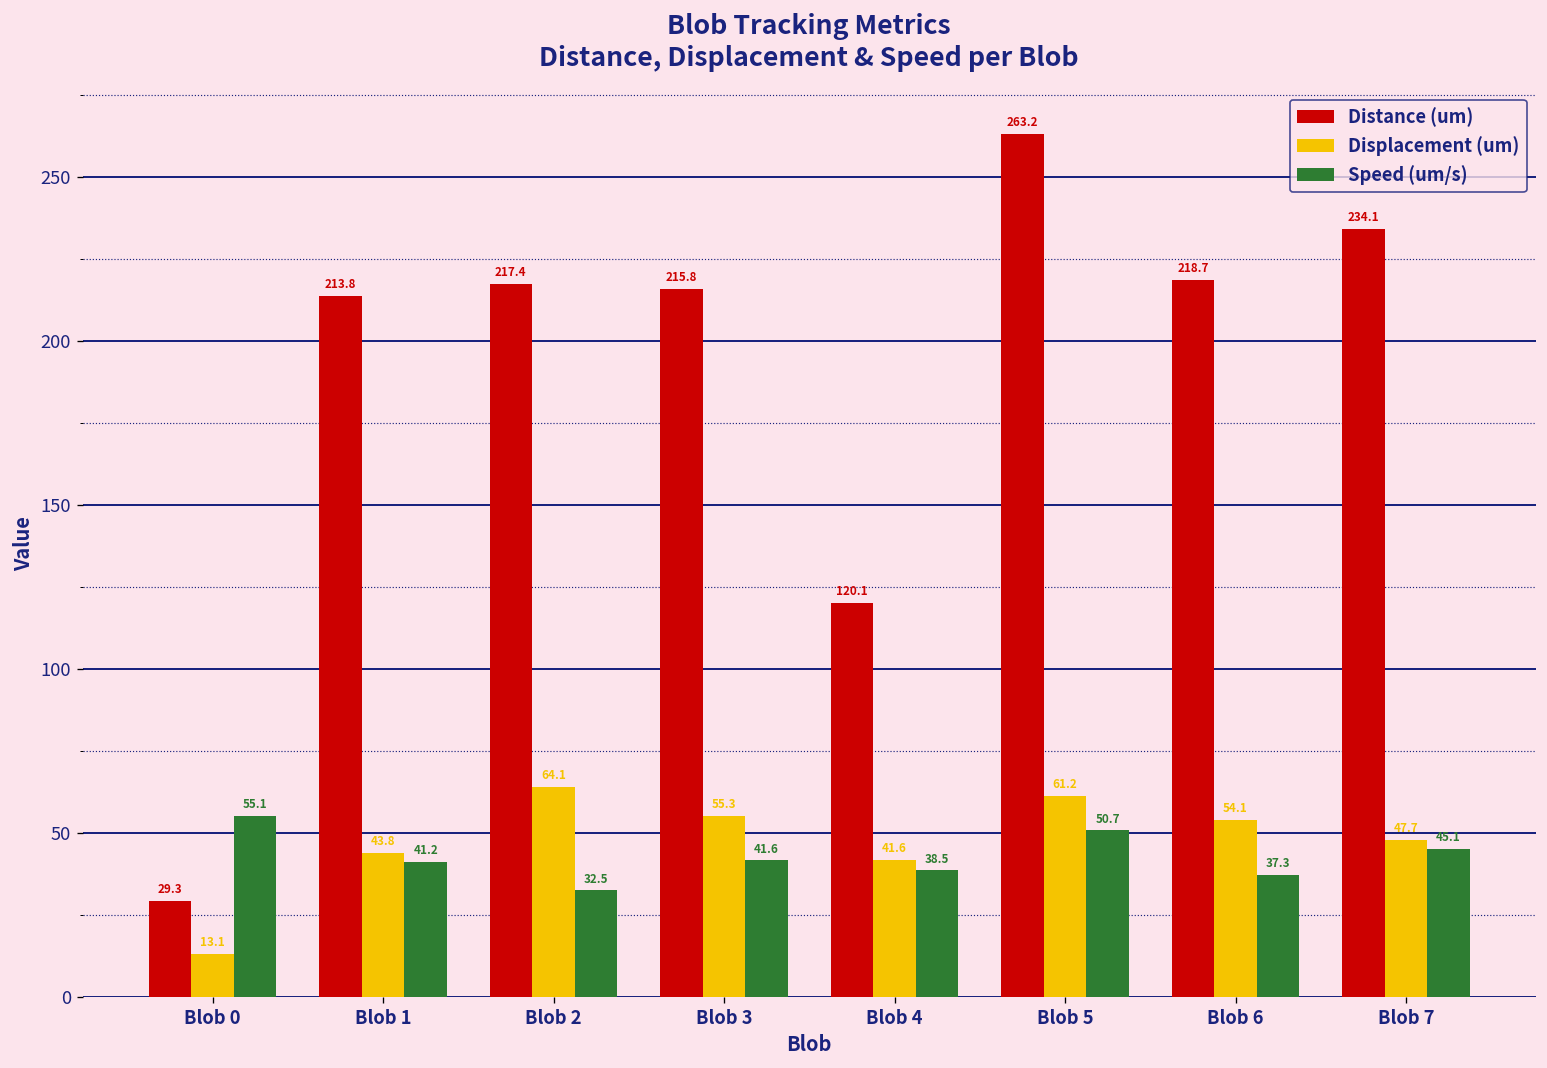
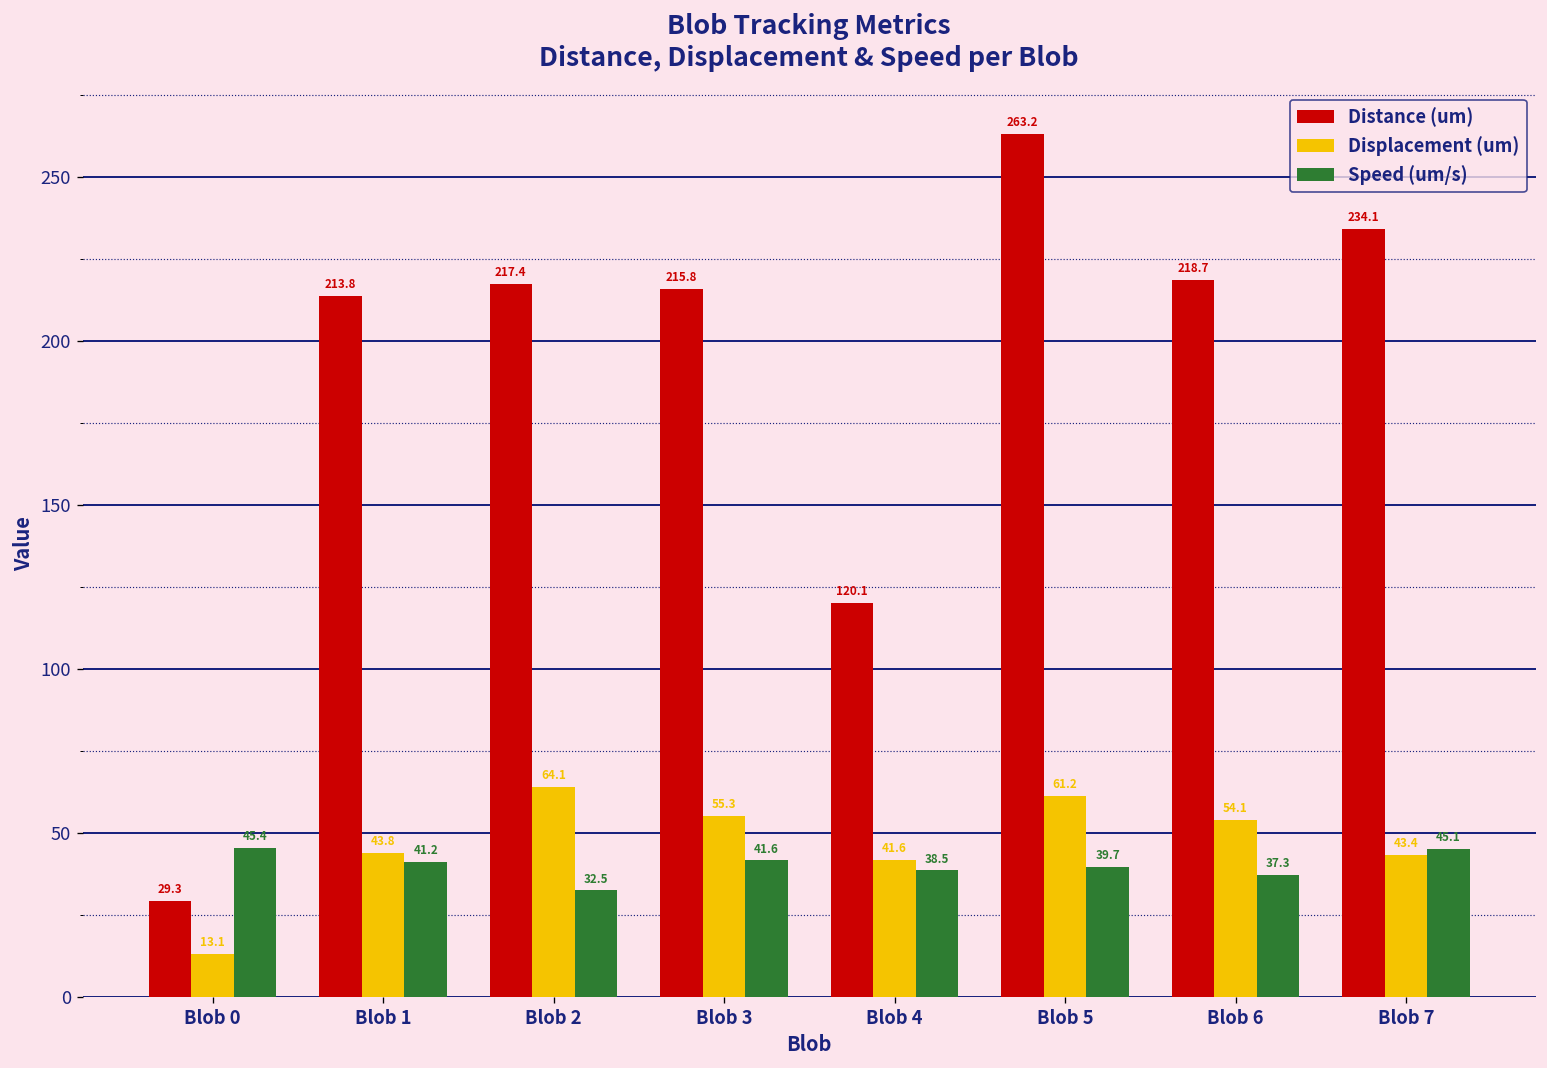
  {
    "Distance (um)": {
      "Blob 0": 29.3,
      "Blob 1": 213.8,
      "Blob 2": 217.4,
      "Blob 3": 215.8,
      "Blob 4": 120.1,
      "Blob 5": 263.2,
      "Blob 6": 218.7,
      "Blob 7": 234.1
    },
    "Displacement (um)": {
      "Blob 0": 13.1,
      "Blob 1": 43.8,
      "Blob 2": 64.1,
      "Blob 3": 55.3,
      "Blob 4": 41.6,
      "Blob 5": 61.2,
      "Blob 6": 54.1,
-     "Blob 7": 47.7
+     "Blob 7": 43.4
    },
    "Speed (um/s)": {
-     "Blob 0": 55.1,
+     "Blob 0": 45.4,
      "Blob 1": 41.2,
      "Blob 2": 32.5,
      "Blob 3": 41.6,
      "Blob 4": 38.5,
-     "Blob 5": 50.7,
+     "Blob 5": 39.7,
      "Blob 6": 37.3,
      "Blob 7": 45.1
    }
  }
